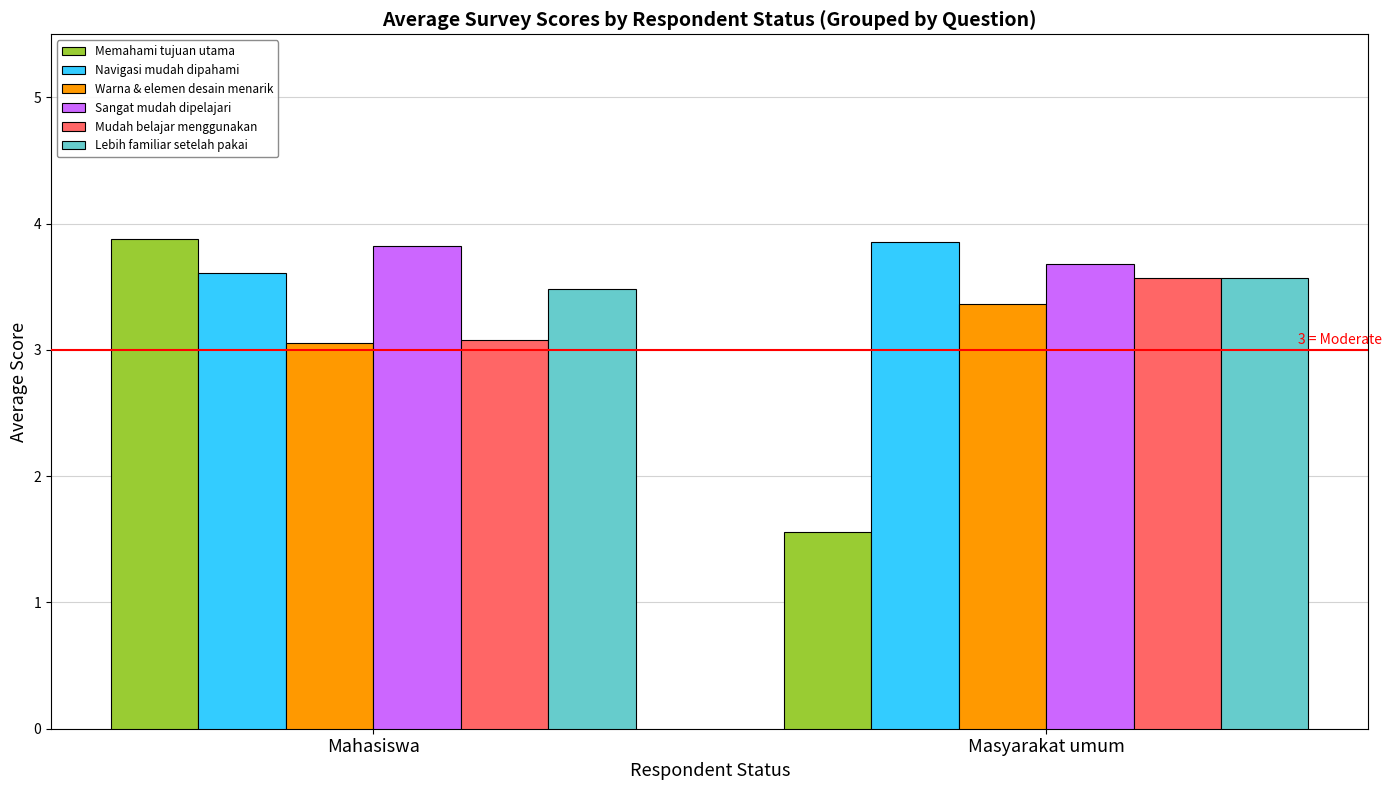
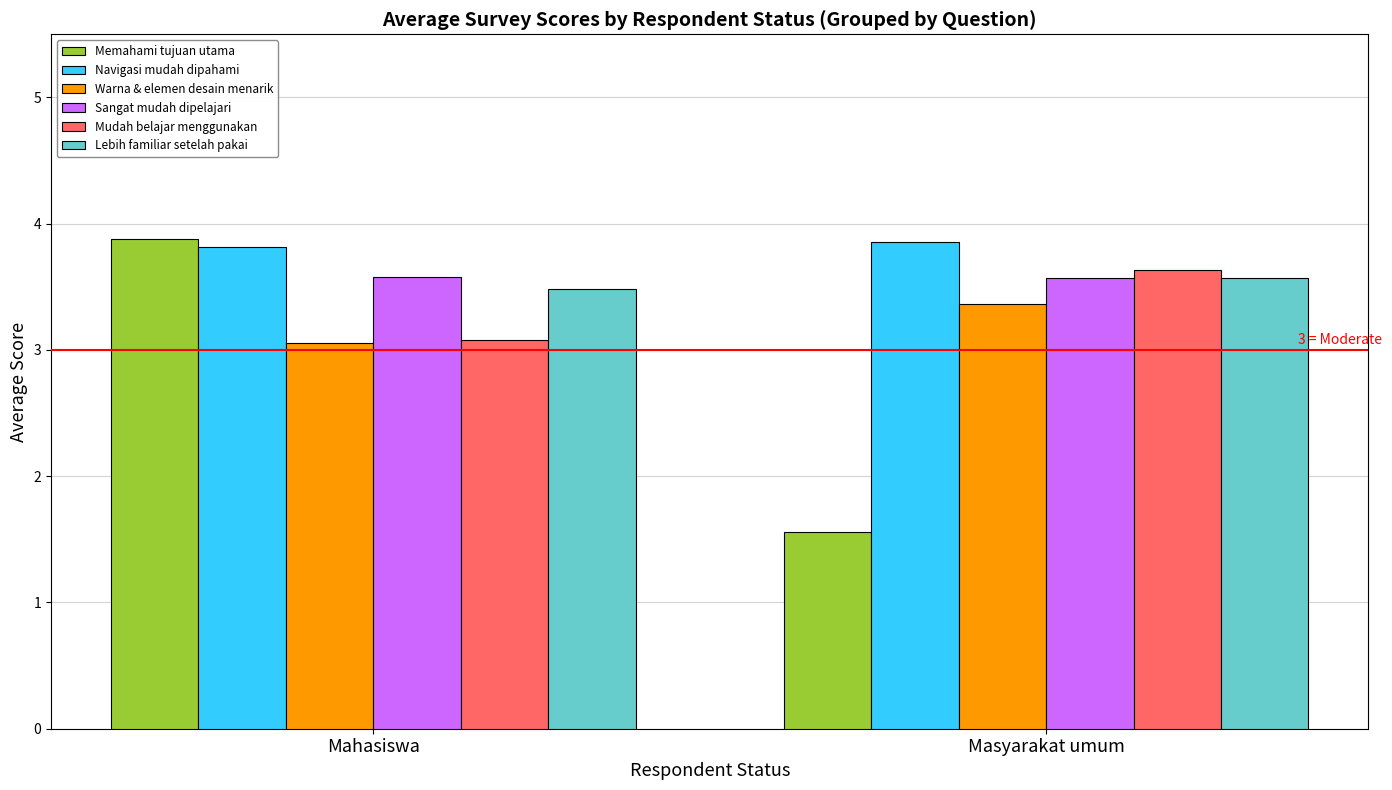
  {
    "Memahami tujuan utama": {
      "Mahasiswa": 3.88,
      "Masyarakat umum": 1.56
    },
    "Navigasi mudah dipahami": {
-     "Mahasiswa": 3.61,
+     "Mahasiswa": 3.82,
      "Masyarakat umum": 3.86
    },
    "Warna & elemen desain menarik": {
      "Mahasiswa": 3.06,
      "Masyarakat umum": 3.37
    },
    "Sangat mudah dipelajari": {
-     "Mahasiswa": 3.83,
-     "Masyarakat umum": 3.68
+     "Mahasiswa": 3.58,
+     "Masyarakat umum": 3.57
    },
    "Mudah belajar menggunakan": {
      "Mahasiswa": 3.08,
-     "Masyarakat umum": 3.57
+     "Masyarakat umum": 3.63
    },
    "Lebih familiar setelah pakai": {
      "Mahasiswa": 3.48,
      "Masyarakat umum": 3.57
    }
  }
